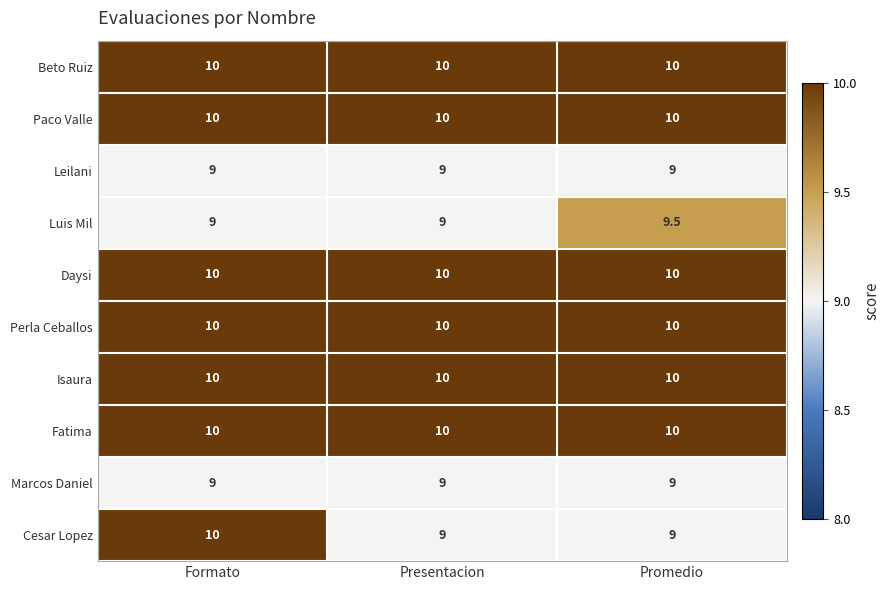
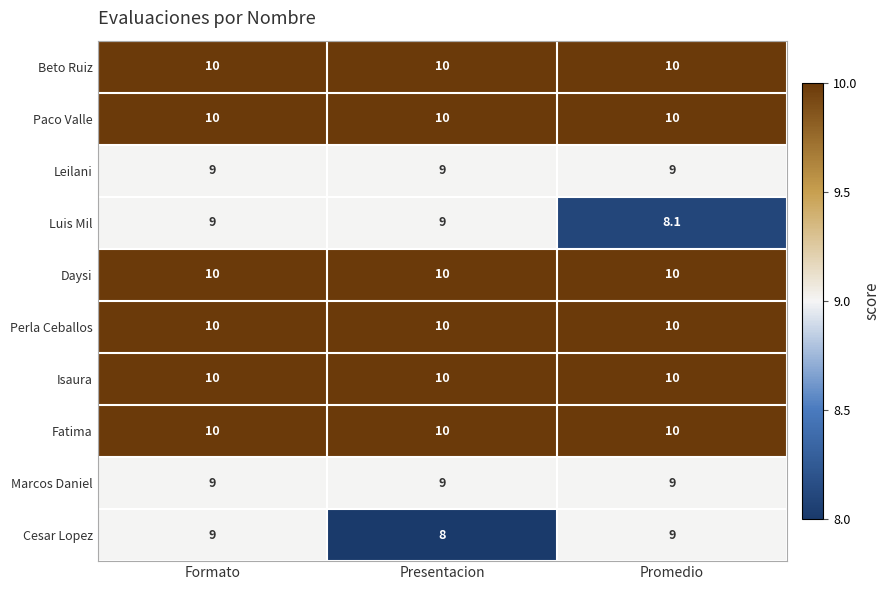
  {
    "Beto Ruiz": {
      "Formato": 10,
      "Presentacion": 10,
      "Promedio": 10
    },
    "Paco Valle": {
      "Formato": 10,
      "Presentacion": 10,
      "Promedio": 10
    },
    "Leilani": {
      "Formato": 9,
      "Presentacion": 9,
      "Promedio": 9
    },
    "Luis Mil": {
      "Formato": 9,
      "Presentacion": 9,
-     "Promedio": 9.5
+     "Promedio": 8.1
    },
    "Daysi": {
      "Formato": 10,
      "Presentacion": 10,
      "Promedio": 10
    },
    "Perla Ceballos": {
      "Formato": 10,
      "Presentacion": 10,
      "Promedio": 10
    },
    "Isaura": {
      "Formato": 10,
      "Presentacion": 10,
      "Promedio": 10
    },
    "Fatima": {
      "Formato": 10,
      "Presentacion": 10,
      "Promedio": 10
    },
    "Marcos Daniel": {
      "Formato": 9,
      "Presentacion": 9,
      "Promedio": 9
    },
    "Cesar Lopez": {
-     "Formato": 10,
-     "Presentacion": 9,
+     "Formato": 9,
+     "Presentacion": 8,
      "Promedio": 9
    }
  }
